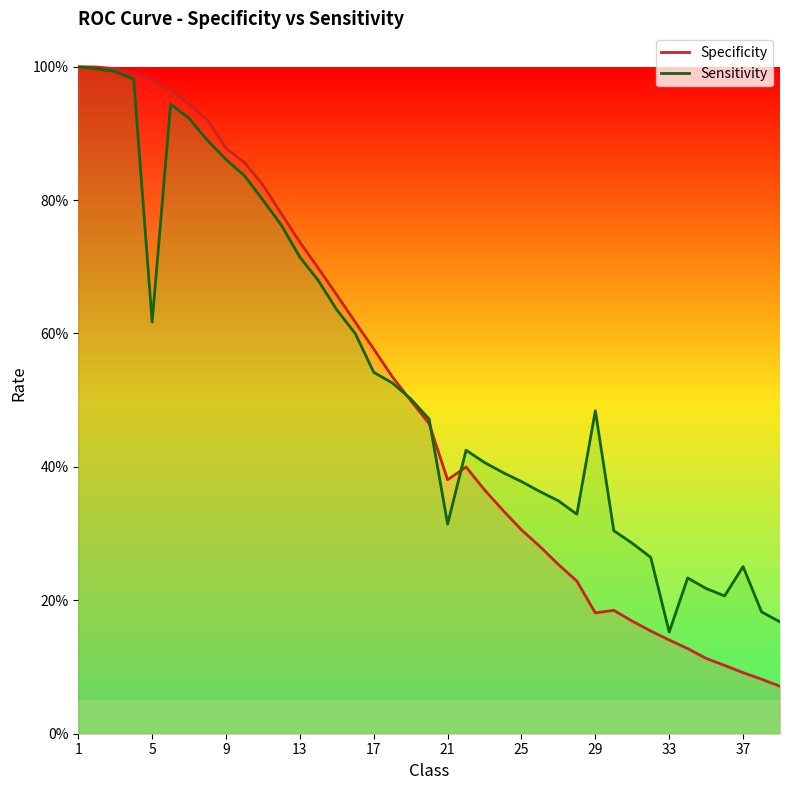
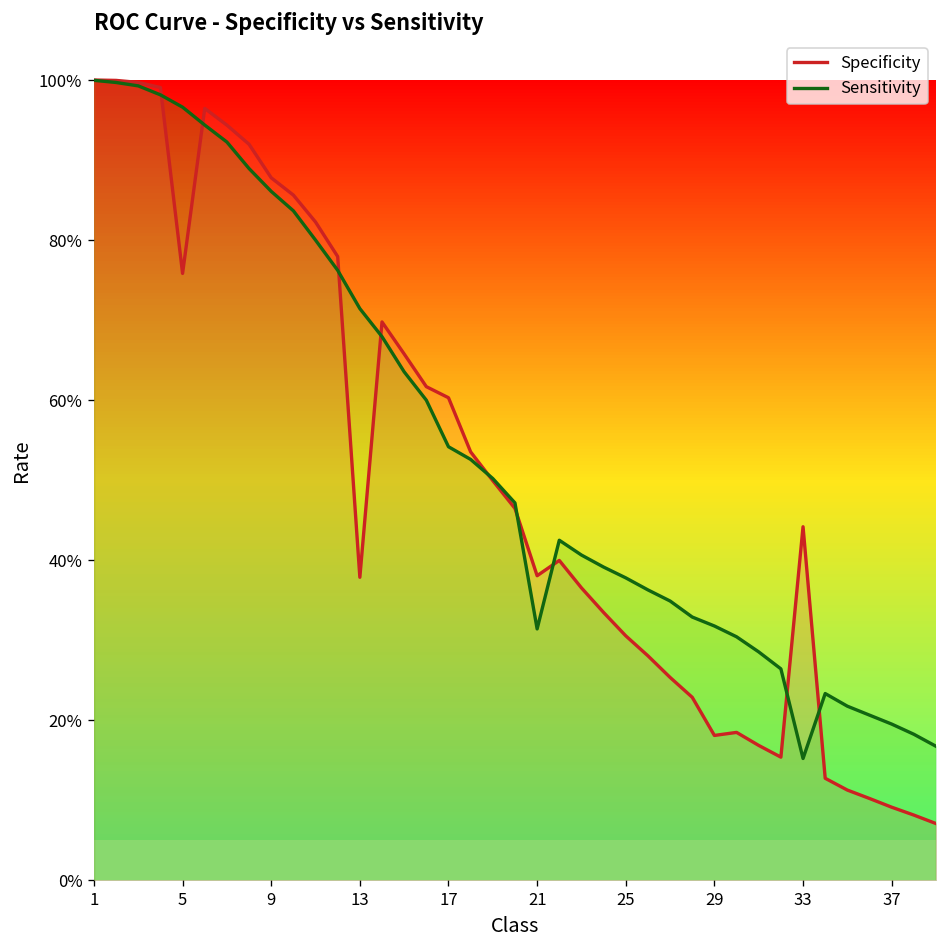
  {
    "Specificity": {
-     "5": "98%",
+     "5": "76%",
      "9": "88%",
-     "13": "74%",
-     "17": "58%",
+     "13": "38%",
+     "17": "60%",
      "21": "38%",
      "25": "31%",
      "29": "18%",
-     "33": "14%",
+     "33": "44%",
      "37": "9%"
    },
    "Sensitivity": {
-     "5": "62%",
+     "5": "97%",
      "9": "86%",
      "13": "71%",
      "17": "54%",
      "21": "31%",
      "25": "38%",
-     "29": "48%",
+     "29": "32%",
      "33": "15%",
-     "37": "25%"
+     "37": "20%"
    }
  }
